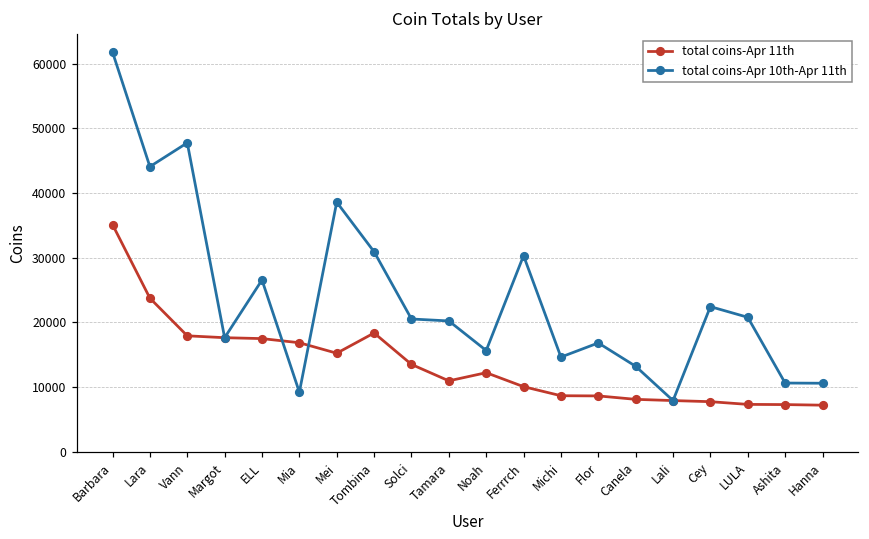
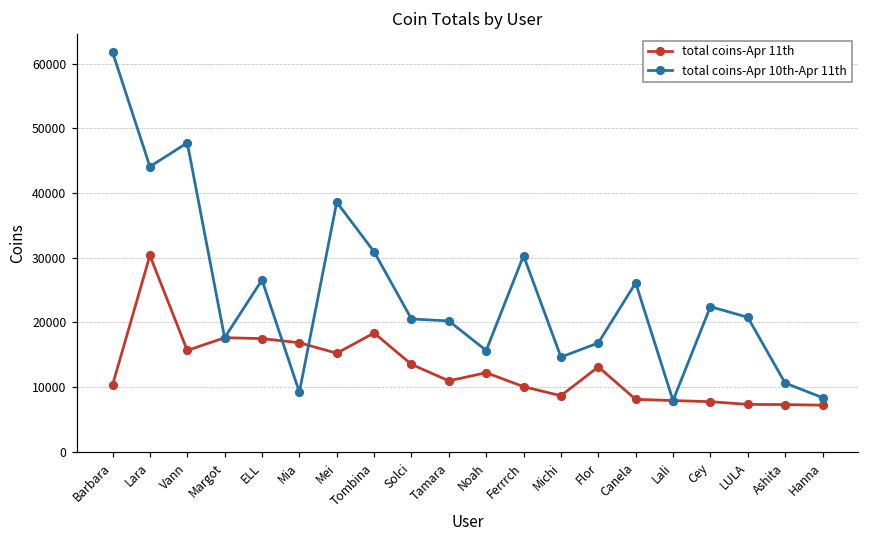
  {
    "total coins-Apr 11th": {
-     "Barbara": 35000,
-     "Lara": 24000,
-     "Vann": 18000,
+     "Barbara": 10000,
+     "Lara": 30000,
+     "Vann": 16000,
      "ELL": 17000,
      "Mia": 17000,
      "Mei": 15000,
      "Tombina": 18000,
      "Solci": 14000,
      "Tamara": 11000,
      "Noah": 12000,
      "Ferrrch": 10000,
      "Michi": 9000,
-     "Flor": 9000,
+     "Flor": 13000,
      "Canela": 8000,
      "Cey": 8000,
      "LULA": 7000,
      "Ashita": 7000,
      "Hanna": 7000
    },
    "total coins-Apr 10th-Apr 11th": {
      "Barbara": 62000,
      "Lara": 44000,
      "Vann": 48000,
      "ELL": 27000,
      "Mia": 9000,
      "Mei": 39000,
      "Tombina": 31000,
      "Solci": 21000,
      "Tamara": 20000,
      "Noah": 16000,
      "Ferrrch": 30000,
      "Michi": 15000,
      "Flor": 17000,
-     "Canela": 13000,
+     "Canela": 26000,
      "Cey": 22000,
      "LULA": 21000,
      "Ashita": 11000,
-     "Hanna": 11000
+     "Hanna": 8000
    }
  }
